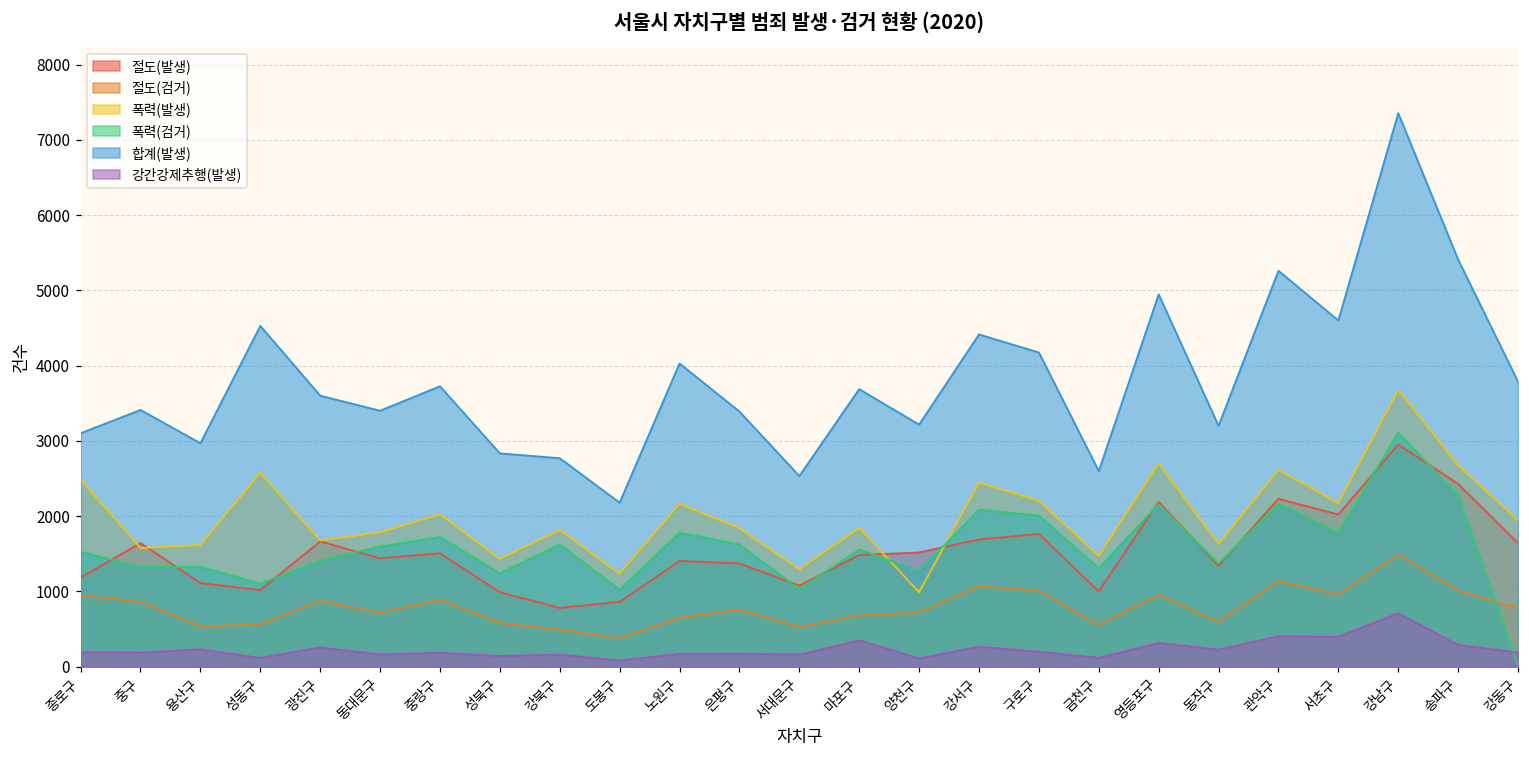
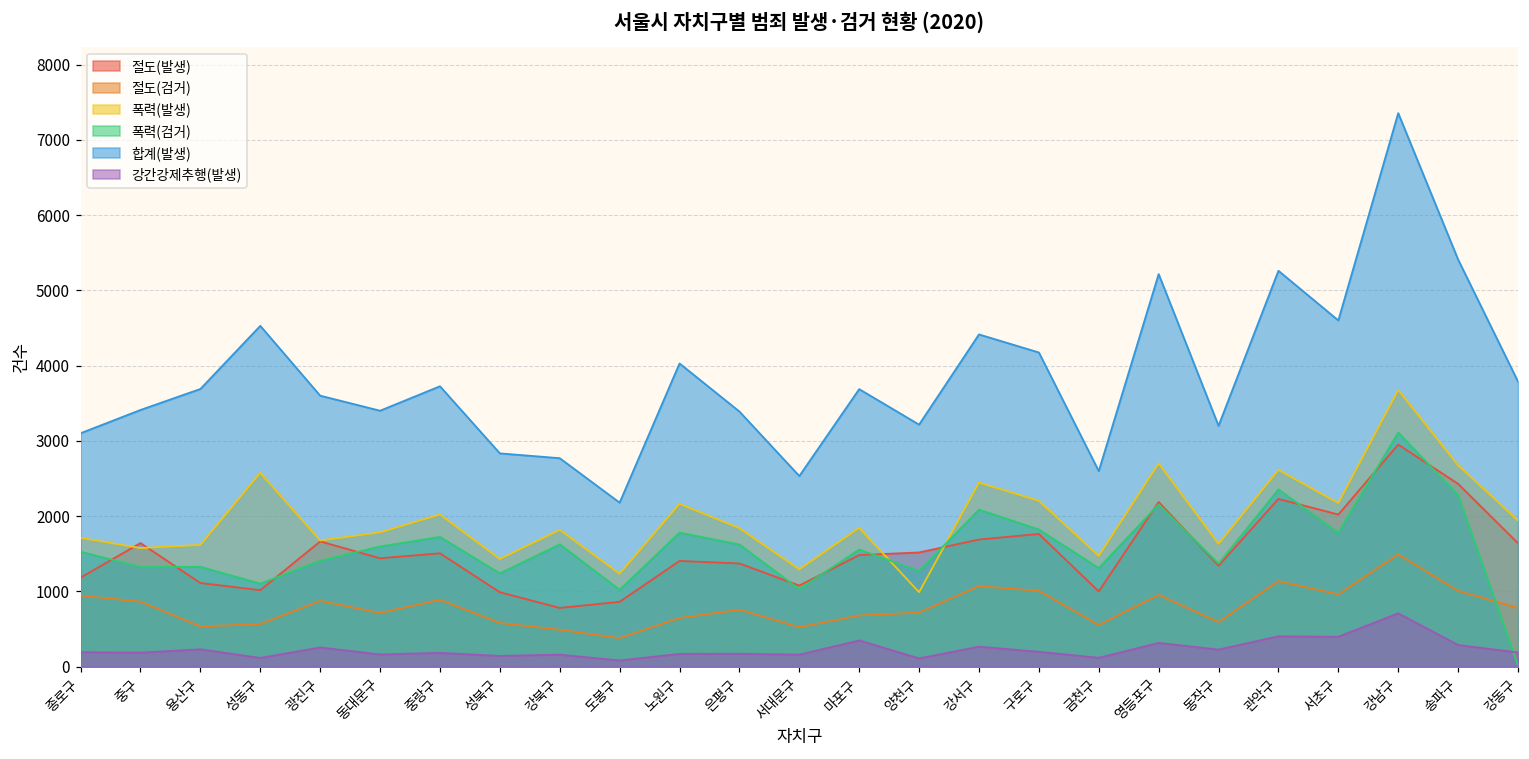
  {
    "폭력(발생)": {
-     "종로구": 2500,
+     "종로구": 1700,
      "중구": 1600,
      "용산구": 1600,
      "성동구": 2600,
      "동대문구": 1800,
      "중랑구": 2000,
      "성북구": 1400,
      "강북구": 1800,
      "도봉구": 1200,
      "노원구": 2200,
      "은평구": 1800,
      "서대문구": 1300,
      "마포구": 1800,
      "양천구": 1000,
      "강서구": 2400,
      "구로구": 2200,
      "금천구": 1500,
      "영등포구": 2700,
      "동작구": 1600,
      "관악구": 2600,
      "서초구": 2200,
      "강남구": 3700,
      "송파구": 2700,
      "강동구": 1900
    },
    "폭력(검거)": {
      "종로구": 1500,
      "중구": 1300,
      "용산구": 1300,
      "성동구": 1100,
      "광진구": 1400,
      "동대문구": 1600,
      "중랑구": 1700,
      "성북구": 1200,
      "강북구": 1600,
      "도봉구": 1000,
      "노원구": 1800,
      "은평구": 1600,
      "서대문구": 1000,
      "마포구": 1600,
      "양천구": 1300,
      "강서구": 2100,
-     "구로구": 2000,
+     "구로구": 1800,
      "금천구": 1300,
-     "관악구": 2200,
+     "관악구": 2400,
      "서초구": 1800,
      "강남구": 3100,
      "송파구": 2300,
      "강동구": 0
    },
    "합계(발생)": {
      "종로구": 3100,
      "중구": 3400,
-     "용산구": 3000,
+     "용산구": 3700,
      "성동구": 4500,
      "광진구": 3600,
      "동대문구": 3400,
      "중랑구": 3700,
      "성북구": 2800,
      "강북구": 2800,
      "도봉구": 2200,
      "노원구": 4000,
      "은평구": 3400,
      "서대문구": 2500,
      "마포구": 3700,
      "양천구": 3200,
      "강서구": 4400,
      "구로구": 4200,
      "금천구": 2600,
-     "영등포구": 4900,
+     "영등포구": 5200,
      "동작구": 3200,
      "관악구": 5300,
      "서초구": 4600,
      "강남구": 7400,
      "송파구": 5400,
      "강동구": 3800
    },
    "강간강제추행(발생)": {
      "종로구": 200,
      "중구": 200,
      "용산구": 200,
      "성동구": 100,
      "광진구": 300,
      "동대문구": 200,
      "중랑구": 200,
      "성북구": 100,
      "강북구": 200,
      "도봉구": 100,
      "노원구": 200,
      "은평구": 200,
      "서대문구": 200,
      "마포구": 300,
      "양천구": 100,
      "강서구": 300,
      "구로구": 200,
      "금천구": 100,
      "영등포구": 300,
      "동작구": 200,
      "관악구": 400,
      "서초구": 400,
      "강남구": 700,
      "송파구": 300,
      "강동구": 200
    }
  }
